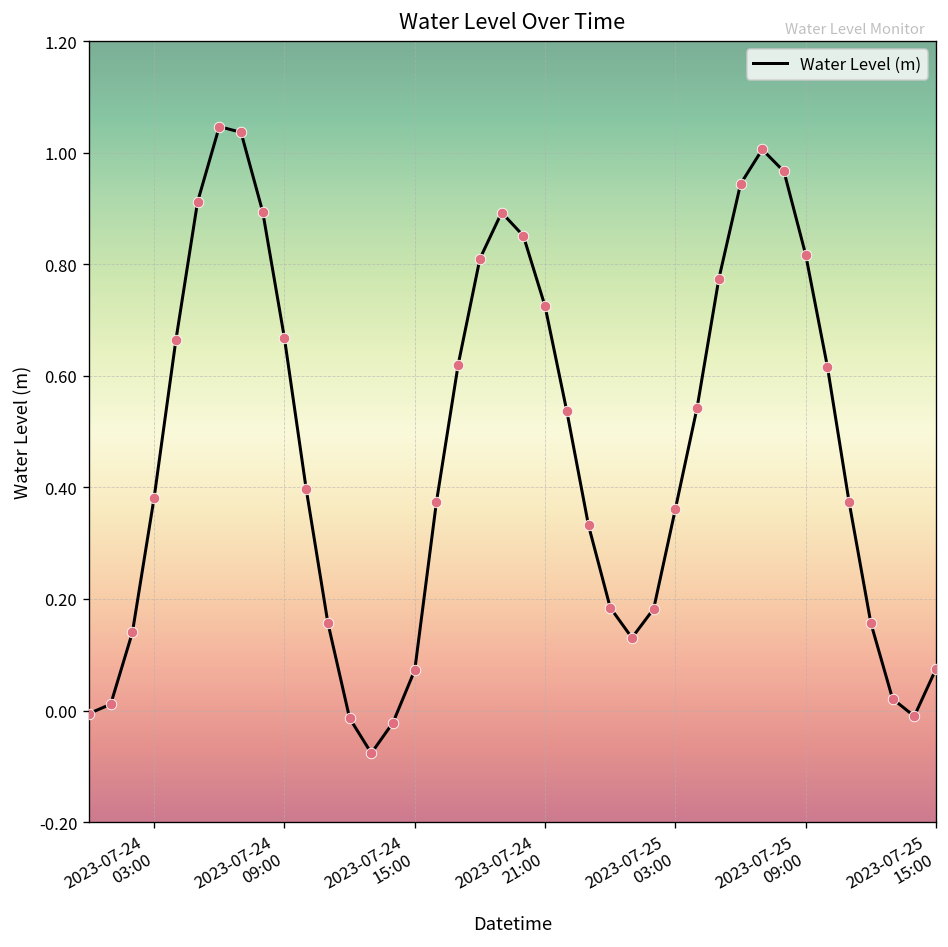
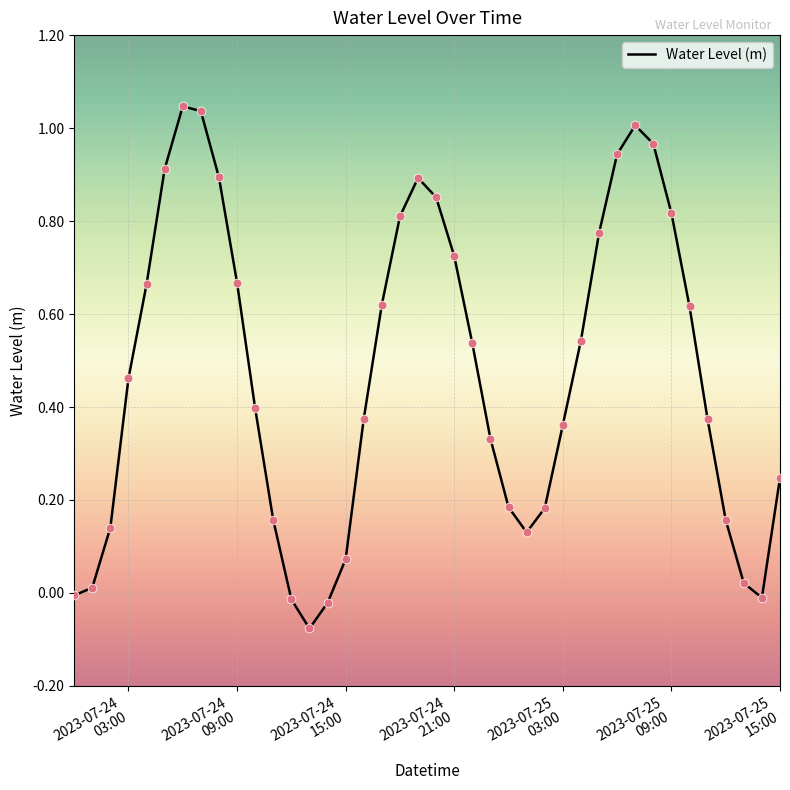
  {
-   "2023-07-24 03:00": 0.38,
+   "2023-07-24 03:00": 0.46,
    "2023-07-24 09:00": 0.67,
    "2023-07-24 15:00": 0.07,
    "2023-07-24 21:00": 0.72,
    "2023-07-25 03:00": 0.36,
    "2023-07-25 09:00": 0.82,
-   "2023-07-25 15:00": 0.07
+   "2023-07-25 15:00": 0.25
  }
